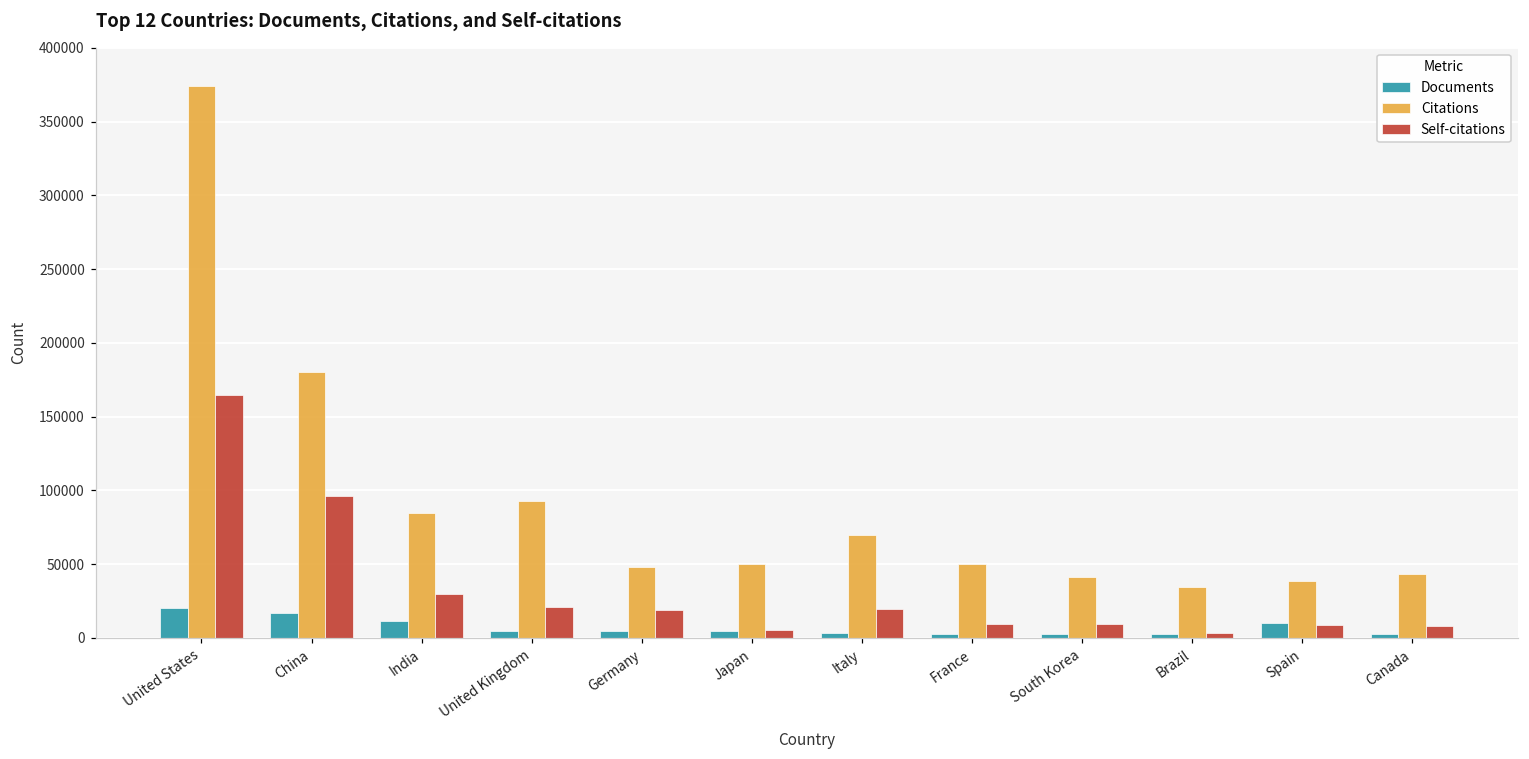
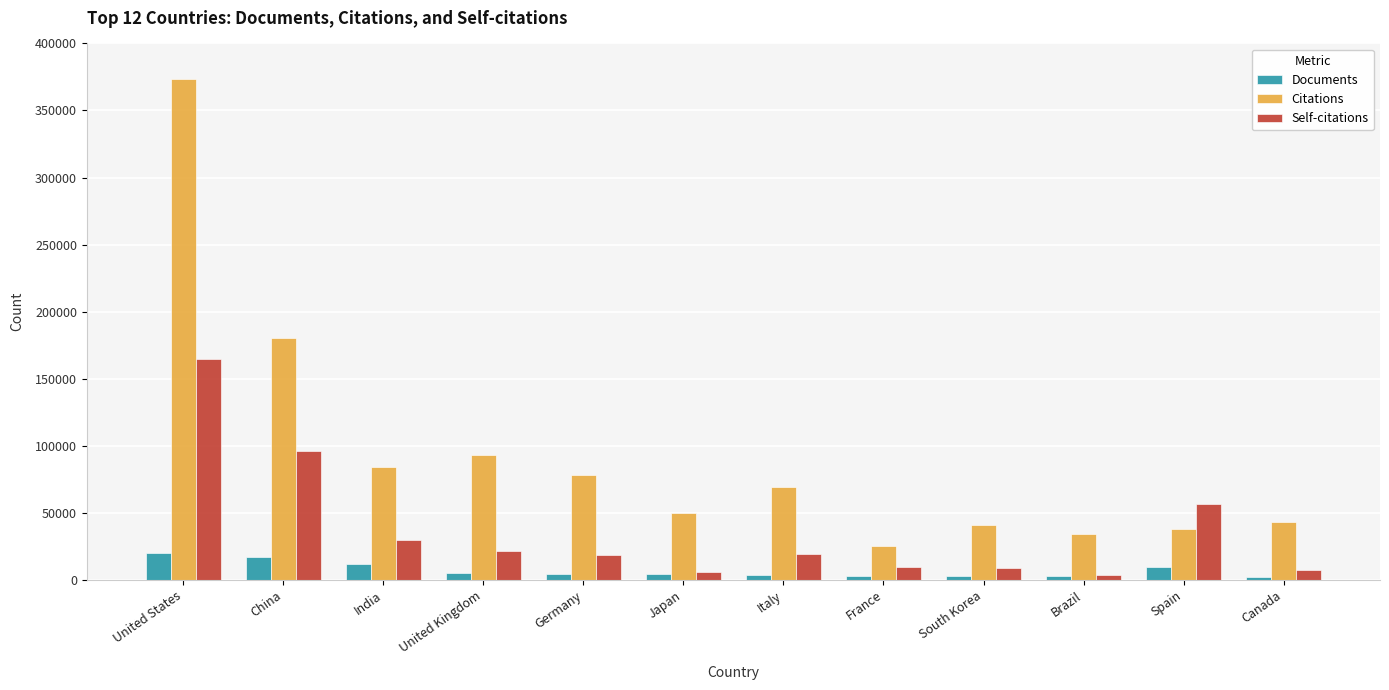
  {
    "Documents": {
      "United States": 20000,
      "China": 17000,
      "India": 11000,
      "United Kingdom": 5000,
      "Germany": 4000,
      "Japan": 4000,
      "Italy": 4000,
      "France": 3000,
      "South Korea": 3000,
      "Brazil": 3000,
      "Spain": 10000,
      "Canada": 2000
    },
    "Citations": {
      "United States": 374000,
      "China": 180000,
      "India": 84000,
      "United Kingdom": 93000,
-     "Germany": 48000,
+     "Germany": 78000,
      "Japan": 50000,
      "Italy": 70000,
-     "France": 50000,
+     "France": 25000,
      "South Korea": 41000,
      "Brazil": 34000,
      "Spain": 38000,
      "Canada": 43000
    },
    "Self-citations": {
      "United States": 164000,
      "China": 96000,
      "India": 30000,
      "United Kingdom": 21000,
      "Germany": 19000,
      "Japan": 5000,
      "Italy": 20000,
      "France": 10000,
      "South Korea": 9000,
      "Brazil": 3000,
-     "Spain": 9000,
+     "Spain": 57000,
      "Canada": 8000
    }
  }
